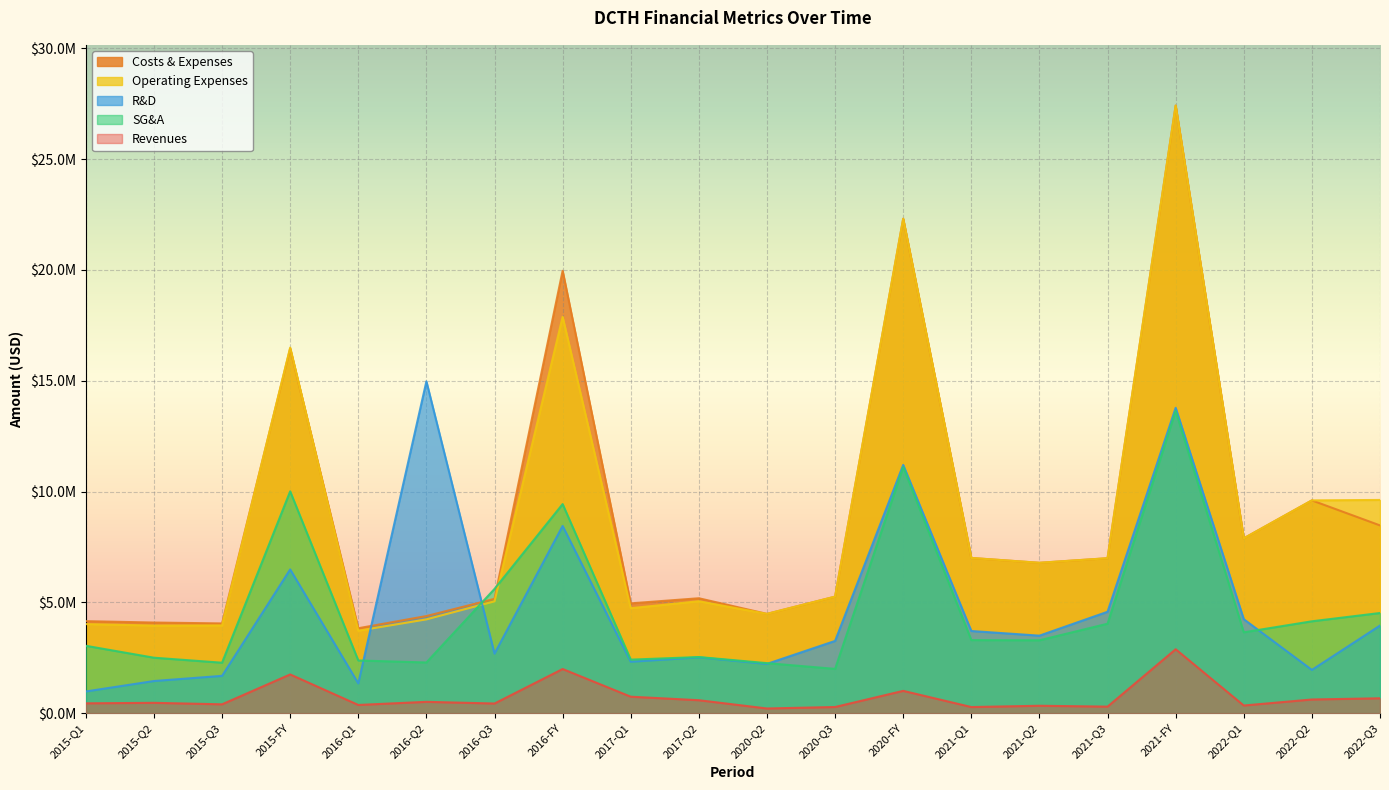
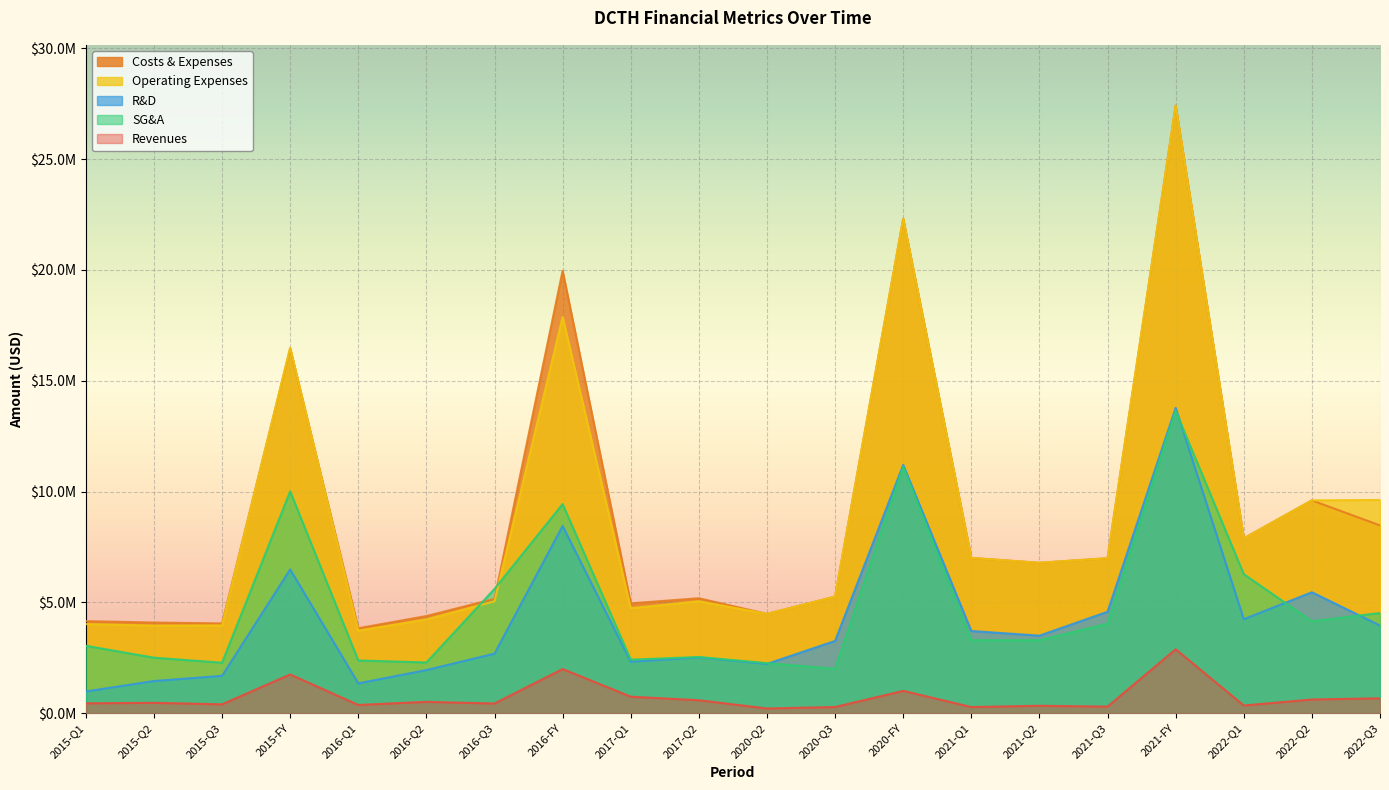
  {
    "Operating Expenses": {
      "2015-Q1": "$4000000",
      "2015-Q2": "$4000000",
      "2016-Q2": "$4200000",
      "2016-FY": "$17900000",
      "2017-Q1": "$4700000",
      "2017-Q2": "$5100000",
      "2022-Q3": "$9600000"
    },
    "R&D": {
      "2015-Q1": "$1000000",
      "2015-Q2": "$1500000",
      "2015-Q3": "$1700000",
      "2015-FY": "$6500000",
      "2016-Q1": "$1300000",
-     "2016-Q2": "$15000000",
+     "2016-Q2": "$1900000",
      "2016-Q3": "$2700000",
      "2016-FY": "$8400000",
      "2020-Q3": "$3300000",
      "2021-Q1": "$3700000",
      "2021-Q2": "$3500000",
      "2021-Q3": "$4600000",
      "2021-FY": "$13800000",
      "2022-Q1": "$4200000",
-     "2022-Q2": "$2000000",
+     "2022-Q2": "$5500000",
      "2022-Q3": "$4000000"
    },
    "SG&A": {
      "2015-Q1": "$3000000",
      "2015-Q2": "$2500000",
      "2015-Q3": "$2300000",
      "2015-FY": "$10000000",
      "2016-Q1": "$2400000",
      "2016-Q2": "$2300000",
      "2016-Q3": "$5600000",
      "2016-FY": "$9400000",
      "2020-Q3": "$2000000",
      "2021-Q1": "$3300000",
      "2021-Q2": "$3300000",
      "2021-Q3": "$4000000",
      "2021-FY": "$13600000",
-     "2022-Q1": "$3600000",
+     "2022-Q1": "$6300000",
      "2022-Q2": "$4100000",
      "2022-Q3": "$4500000"
    }
  }
